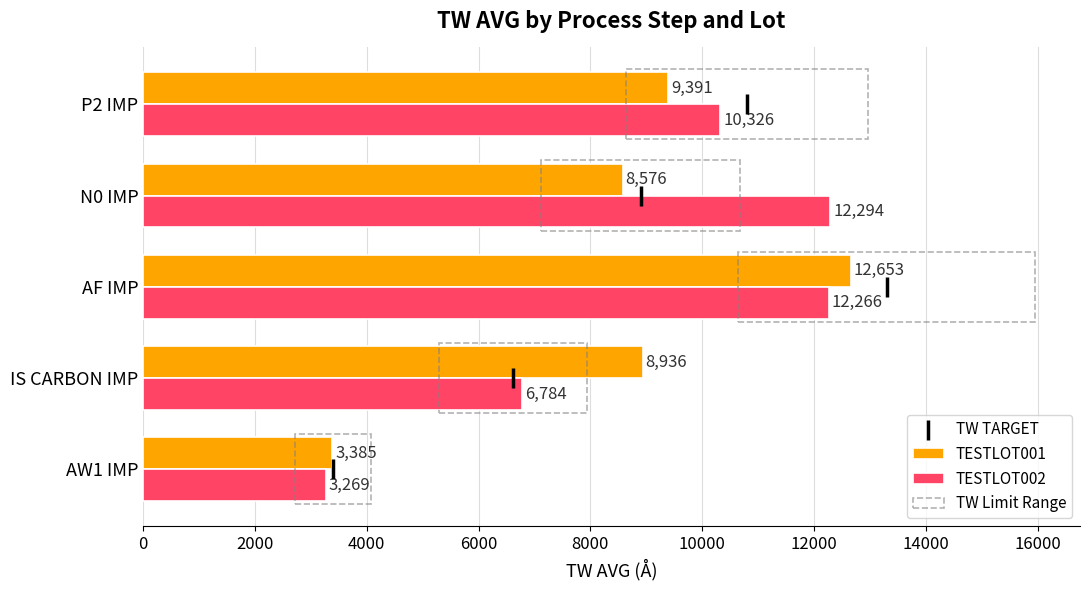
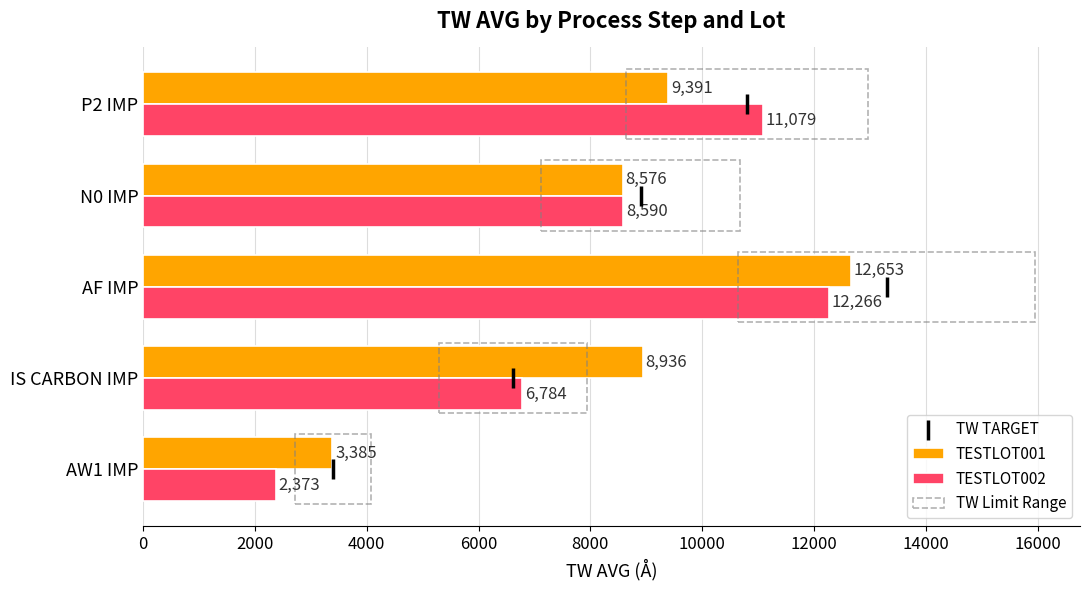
  {
    "TESTLOT001": {
      "IS CARBON IMP": "8,936"
    },
    "TESTLOT002": {
-     "P2 IMP": "10,326",
-     "N0 IMP": "12,294",
-     "AW1 IMP": "3,269"
+     "P2 IMP": "11,079",
+     "N0 IMP": "8,590",
+     "AW1 IMP": "2,373"
    }
  }
